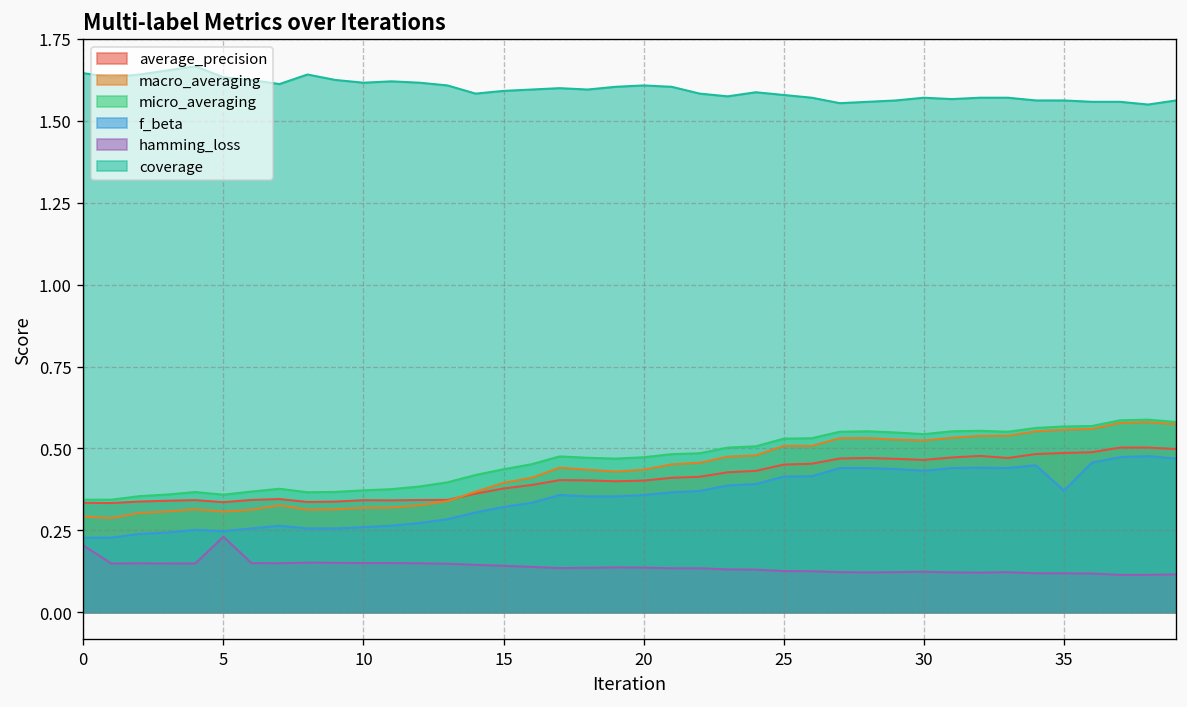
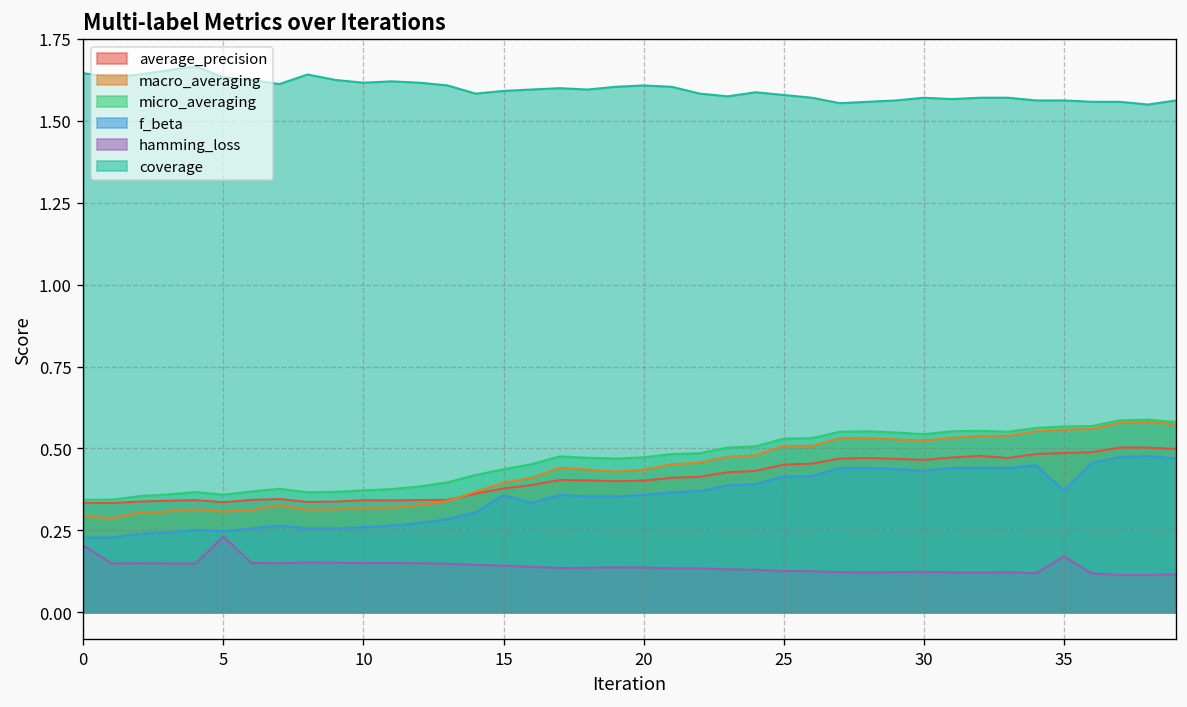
  {
    "f_beta": {
      "0": 0.23,
      "5": 0.25,
      "10": 0.26,
-     "15": 0.32,
+     "15": 0.36,
      "20": 0.36,
      "25": 0.41,
      "30": 0.43,
      "35": 0.37
    },
    "hamming_loss": {
      "0": 0.20,
      "5": 0.23,
      "10": 0.15,
      "15": 0.14,
      "20": 0.14,
      "25": 0.13,
      "30": 0.12,
-     "35": 0.12
+     "35": 0.17
    }
  }
